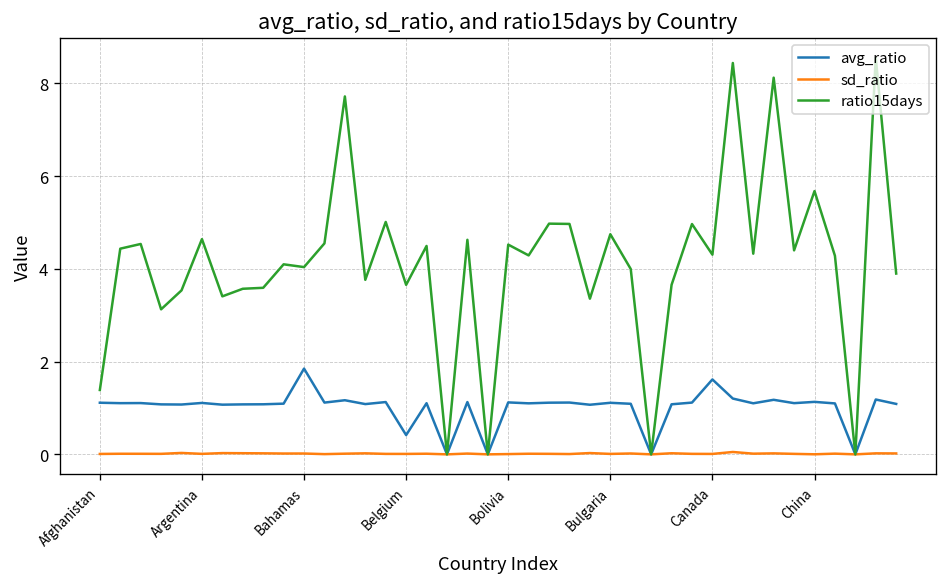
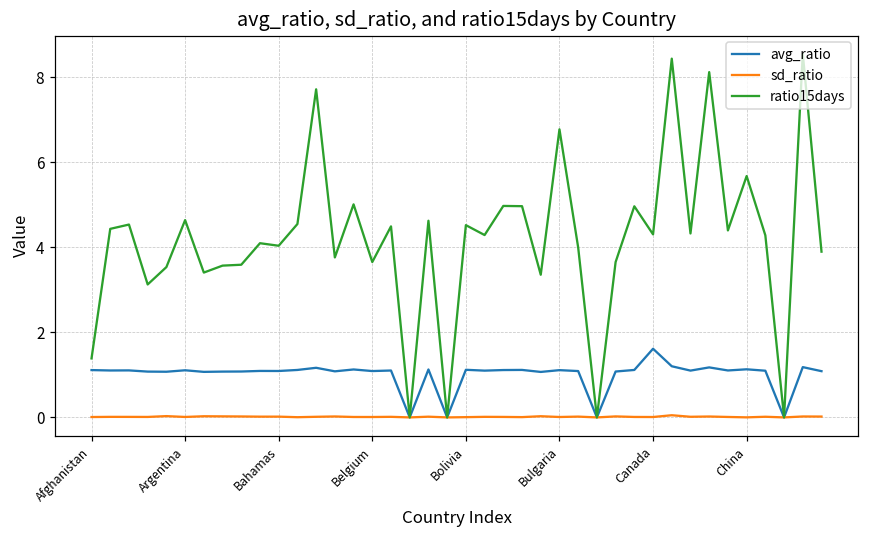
  {
    "avg_ratio": {
      "Afghanistan": 1.1,
      "Argentina": 1.1,
-     "Bahamas": 1.8,
-     "Belgium": 0.4,
+     "Bahamas": 1.1,
+     "Belgium": 1.1,
      "Bolivia": 1.1,
      "Bulgaria": 1.1,
      "Canada": 1.6,
      "China": 1.1
    },
    "sd_ratio": {
      "Afghanistan": 0.0,
      "Argentina": 0.0,
      "Bahamas": 0.0,
      "Belgium": 0.0,
      "Bolivia": 0.0,
      "Bulgaria": 0.0,
      "Canada": 0.0,
      "China": 0.0
    },
    "ratio15days": {
      "Afghanistan": 1.4,
      "Argentina": 4.6,
      "Bahamas": 4.0,
      "Belgium": 3.7,
      "Bolivia": 4.5,
-     "Bulgaria": 4.7,
+     "Bulgaria": 6.8,
      "Canada": 4.3,
      "China": 5.7
    }
  }
